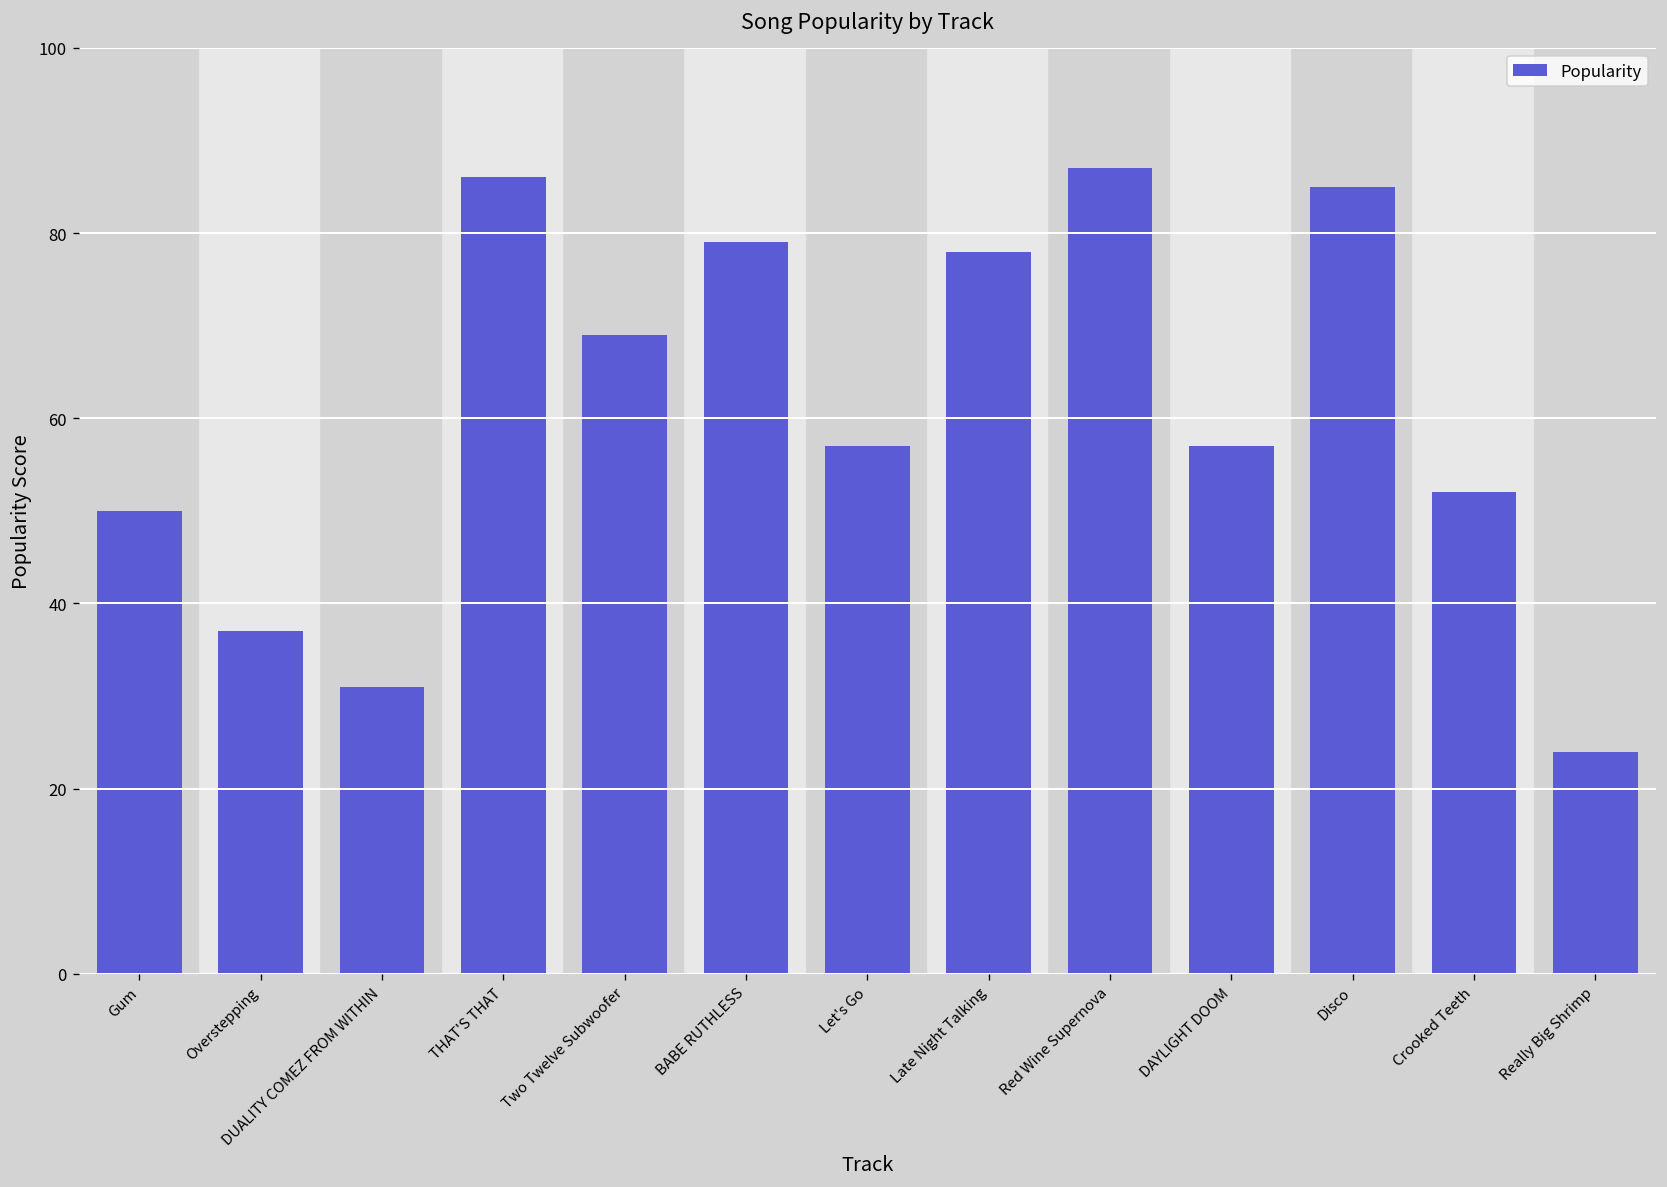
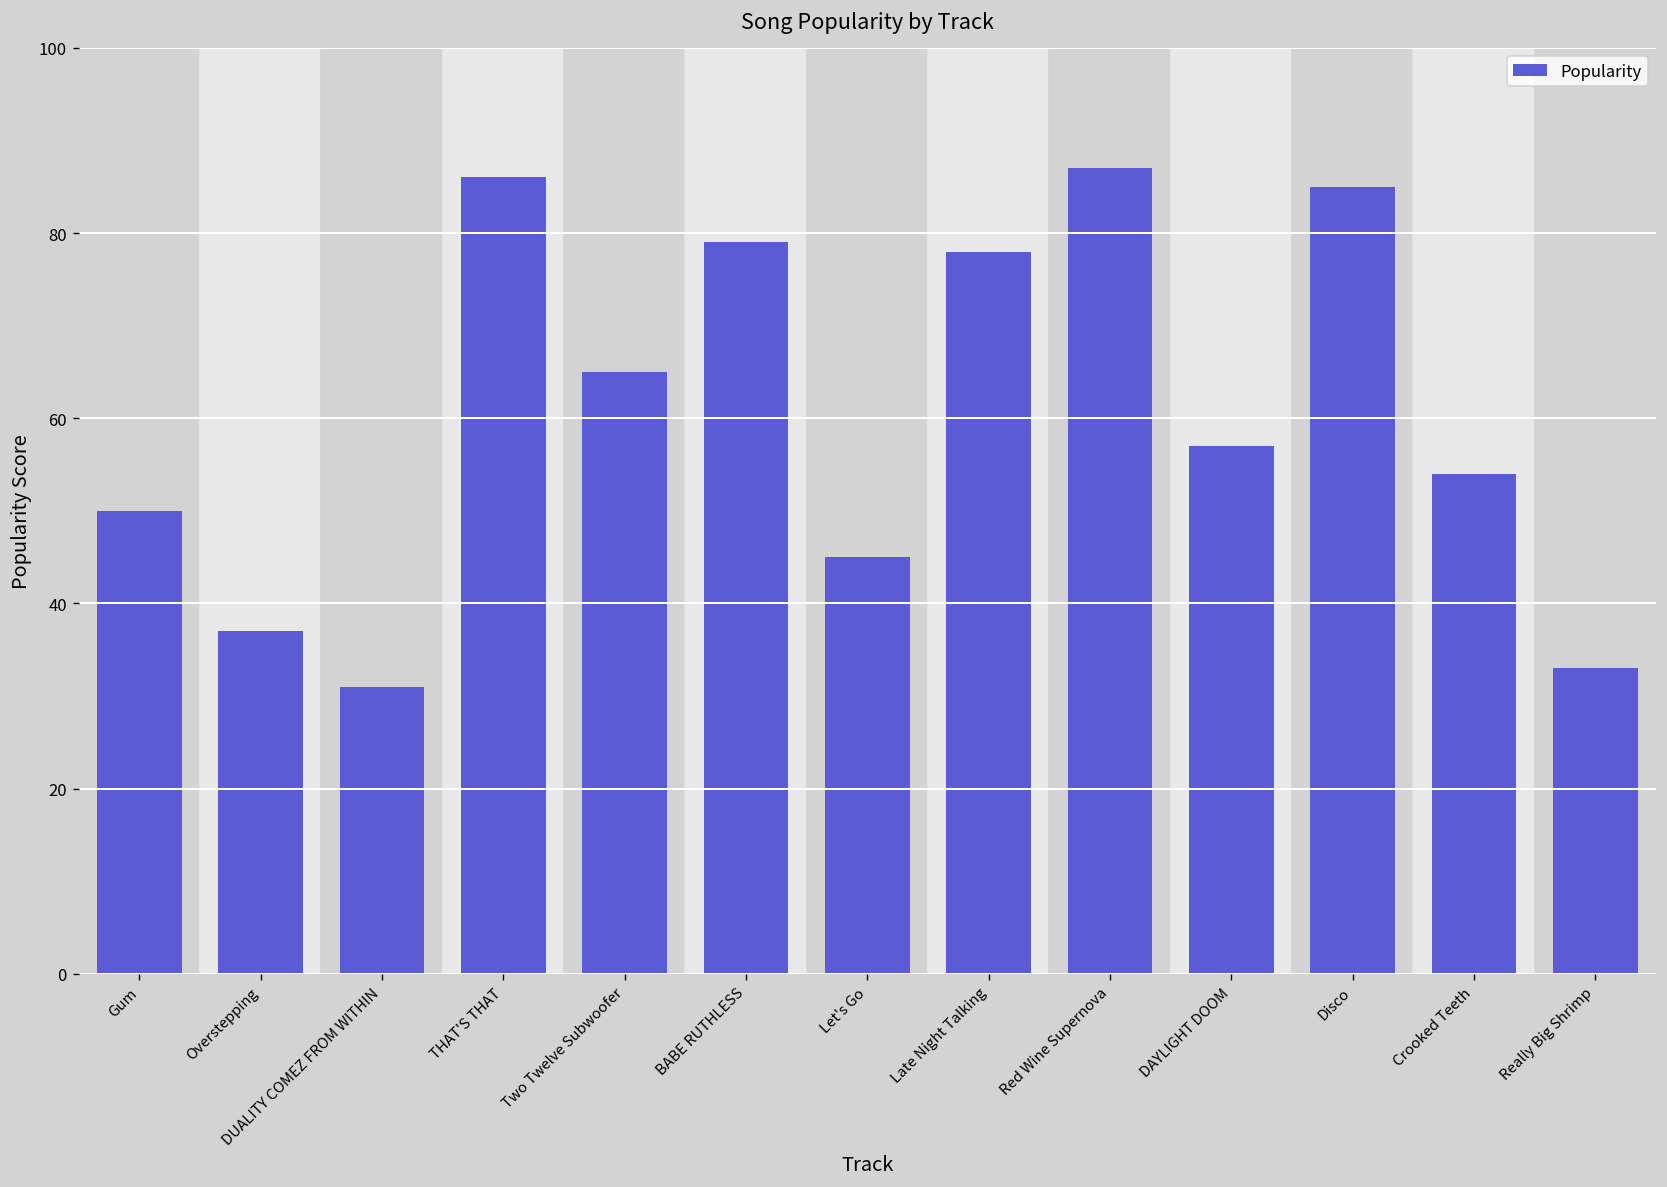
  {
    "Gum": 50,
    "Overstepping": 37,
    "DUALITY COMEZ FROM WITHIN": 31,
    "THAT'S THAT": 86,
-   "Two Twelve Subwoofer": 69,
+   "Two Twelve Subwoofer": 65,
    "BABE RUTHLESS": 79,
-   "Let's Go": 57,
+   "Let's Go": 45,
    "Late Night Talking": 78,
    "Red Wine Supernova": 87,
    "DAYLIGHT DOOM": 57,
    "Disco": 85,
-   "Crooked Teeth": 52,
-   "Really Big Shrimp": 24
+   "Crooked Teeth": 54,
+   "Really Big Shrimp": 33
  }
